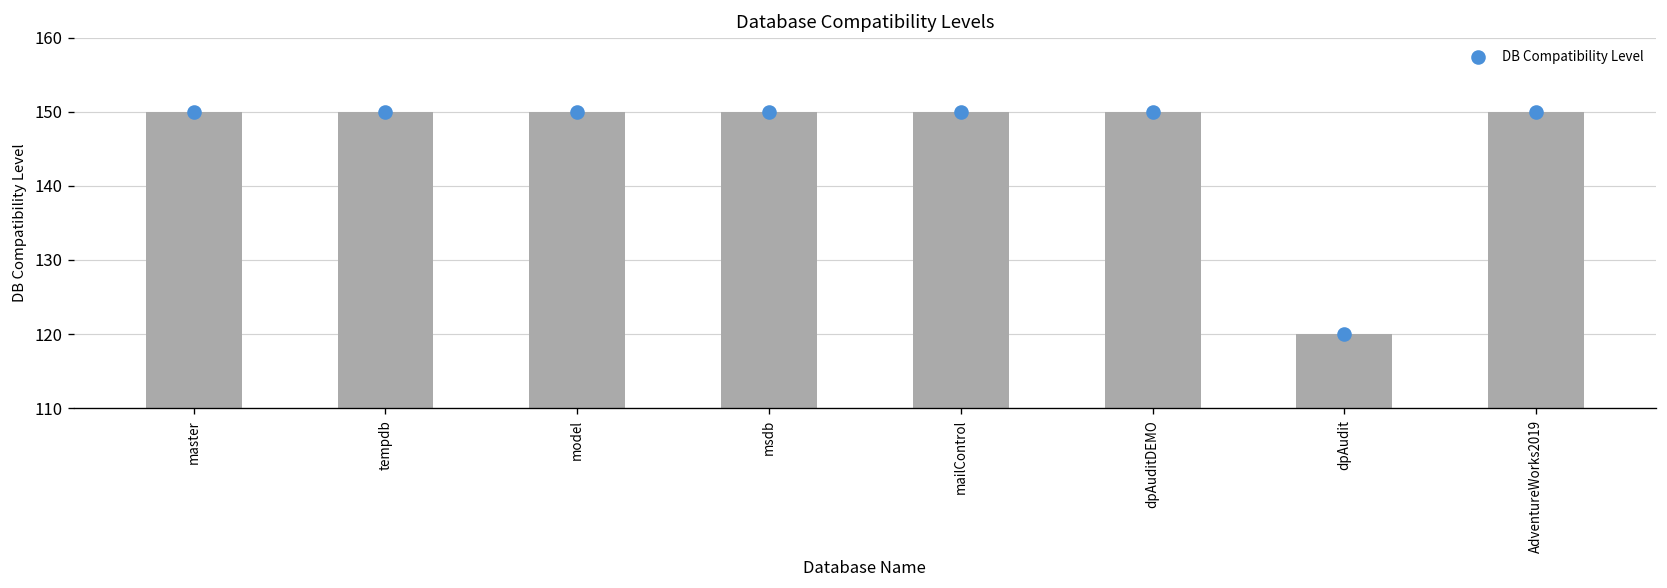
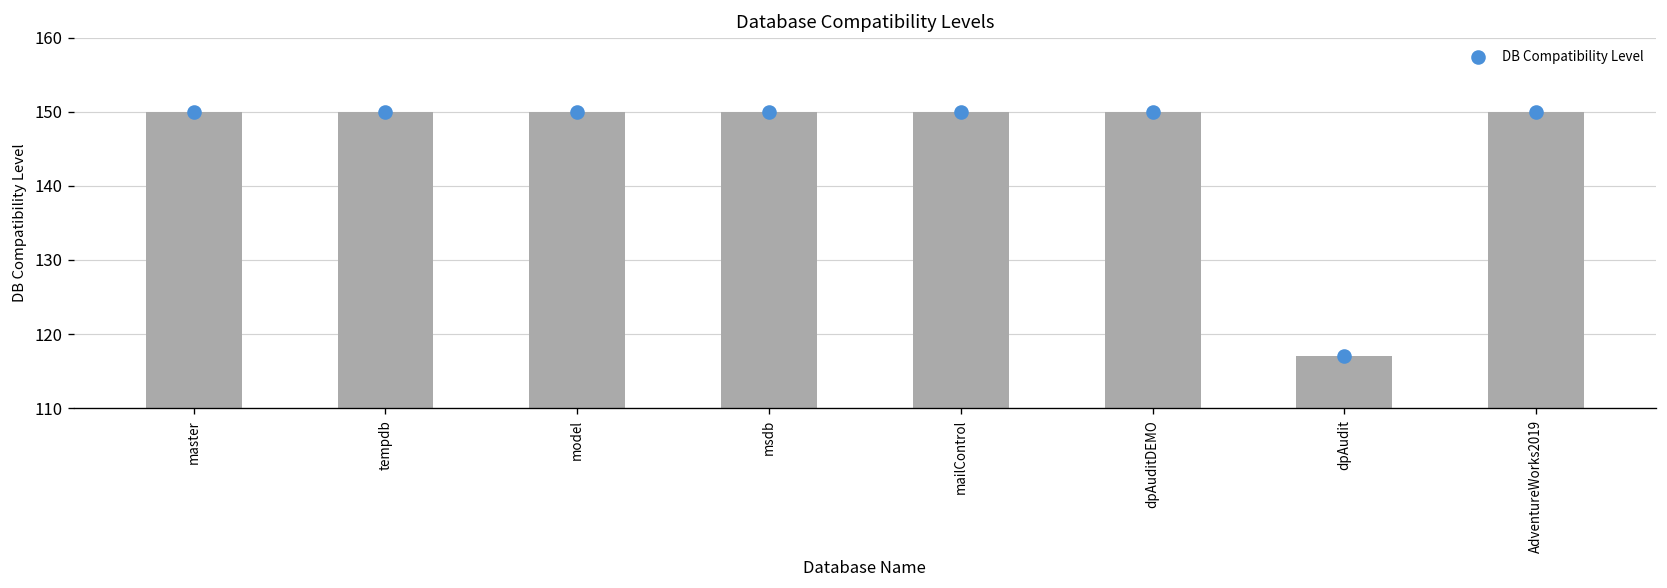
  {
    "master": 150,
    "tempdb": 150,
    "model": 150,
    "msdb": 150,
    "mailControl": 150,
    "dpAuditDEMO": 150,
-   "dpAudit": 120,
+   "dpAudit": 117,
    "AdventureWorks2019": 150
  }
